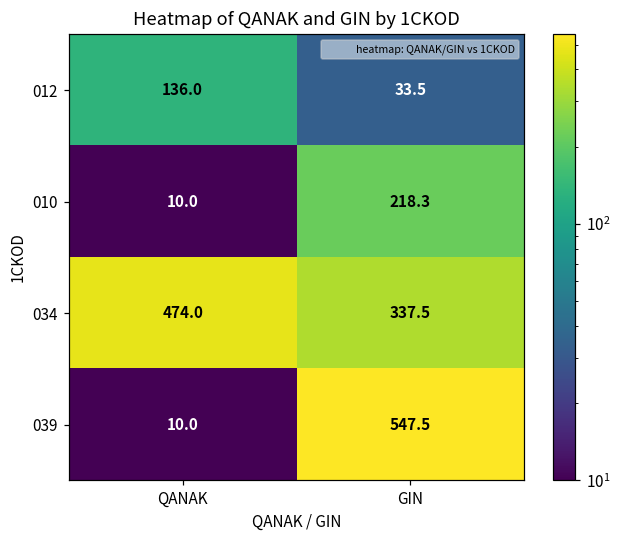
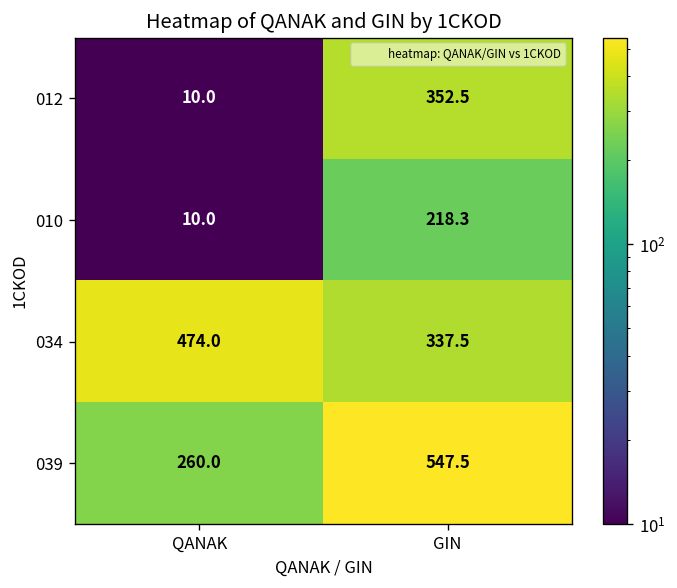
  {
    "012": {
-     "QANAK": 136.0,
-     "GIN": 33.5
+     "QANAK": 10.0,
+     "GIN": 352.5
    },
    "010": {
      "QANAK": 10.0,
      "GIN": 218.3
    },
    "034": {
      "QANAK": 474.0,
      "GIN": 337.5
    },
    "039": {
-     "QANAK": 10.0,
+     "QANAK": 260.0,
      "GIN": 547.5
    }
  }
